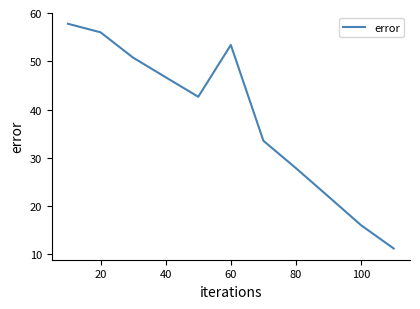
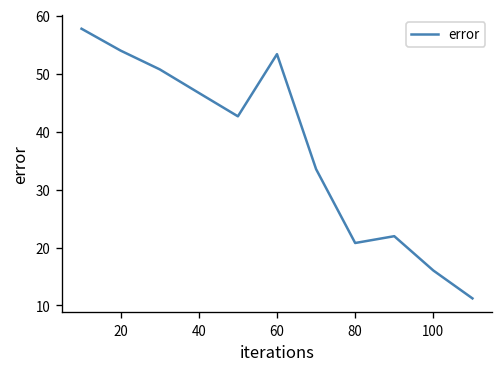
  {
-   "20": 56,
+   "20": 54,
    "40": 47,
    "60": 53,
-   "80": 28,
+   "80": 21,
    "100": 16
  }
